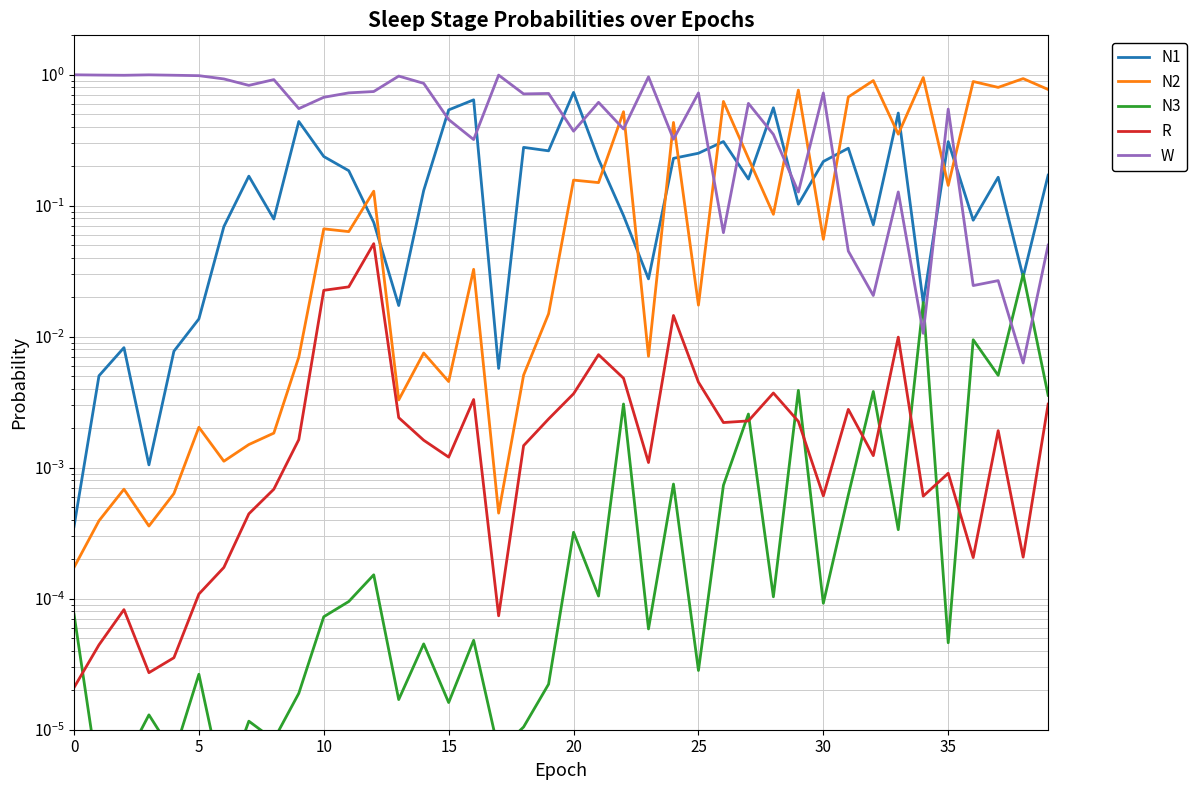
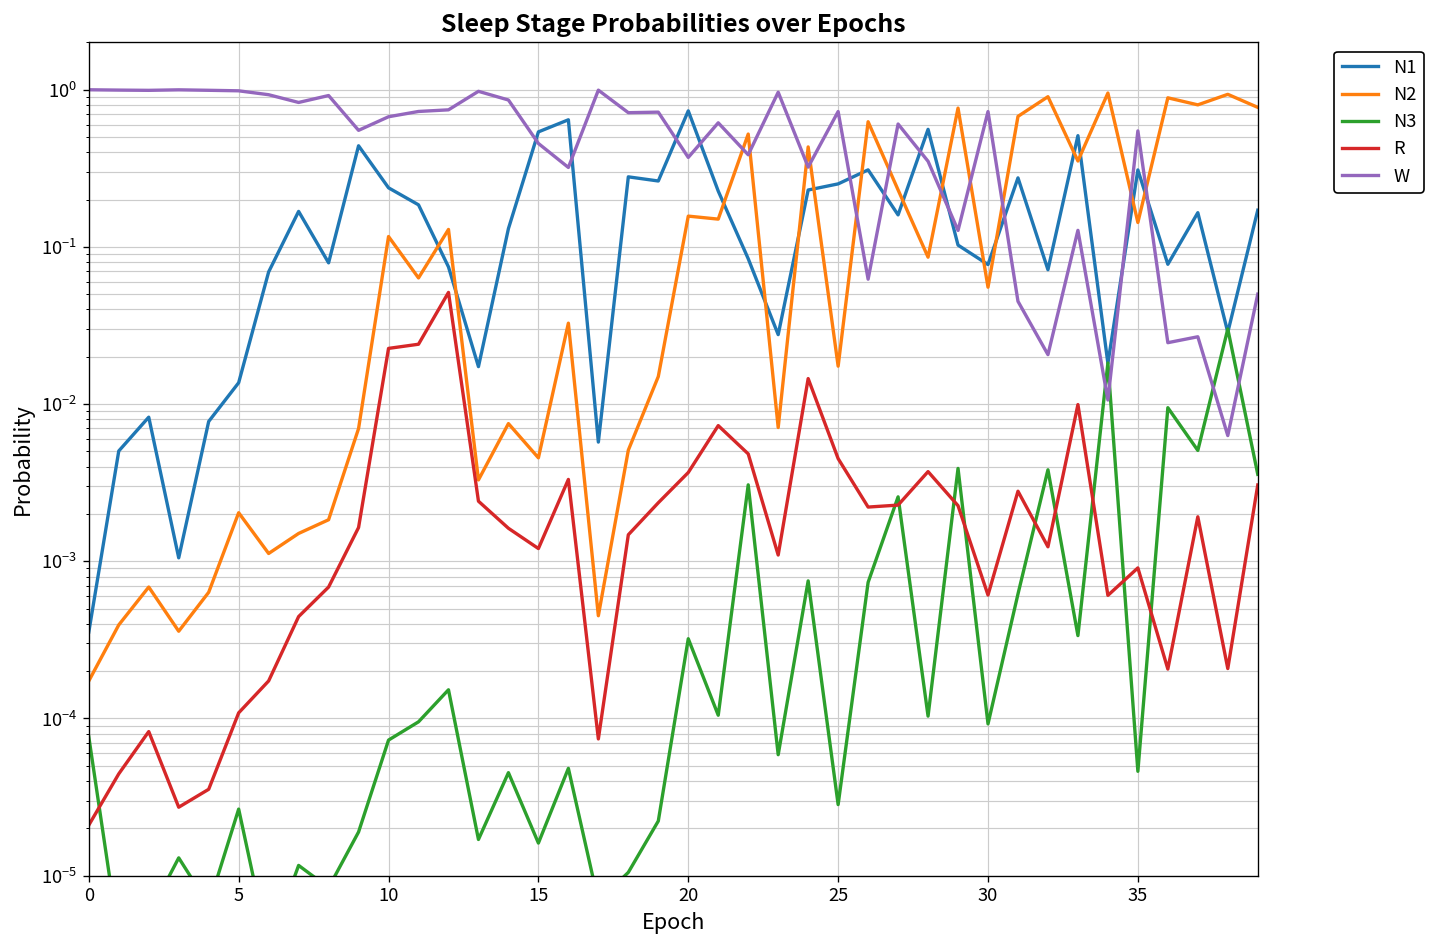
  {
    "N1": {
      "0": 0.00035,
      "5": 0.014,
      "10": 0.24,
      "15": 0.54,
      "20": 0.7,
      "25": 0.25,
-     "30": 0.22,
+     "30": 0.08,
      "35": 0.31
    },
    "N2": {
      "0": 0.00017,
      "5": 0.0020,
-     "10": 0.07,
+     "10": 0.12,
      "15": 0.0046,
      "20": 0.16,
      "25": 0.017,
      "30": 0.055,
      "35": 0.14
    },
    "N3": {
      "0": 0.00008,
      "5": 0.000027,
      "10": 0.00007,
      "15": 0.000016,
      "20": 0.00032,
      "25": 0.000028,
      "30": 0.00009,
      "35": 0.000046
    },
    "R": {
      "0": 0.000021,
      "5": 0.00011,
      "10": 0.023,
      "15": 0.0012,
      "20": 0.0037,
      "25": 0.0045,
      "30": 0.0006,
      "35": 0.0009
    },
    "W": {
      "0": 1.0,
      "5": 1.0,
      "10": 0.7,
      "15": 0.46,
      "20": 0.37,
      "25": 0.7,
      "30": 0.7,
      "35": 0.55
    }
  }
